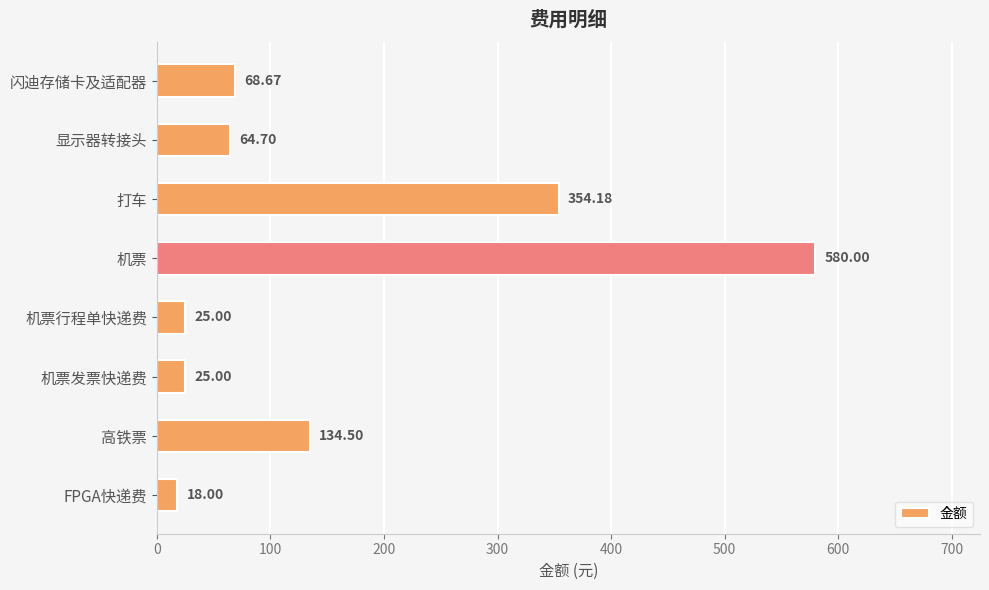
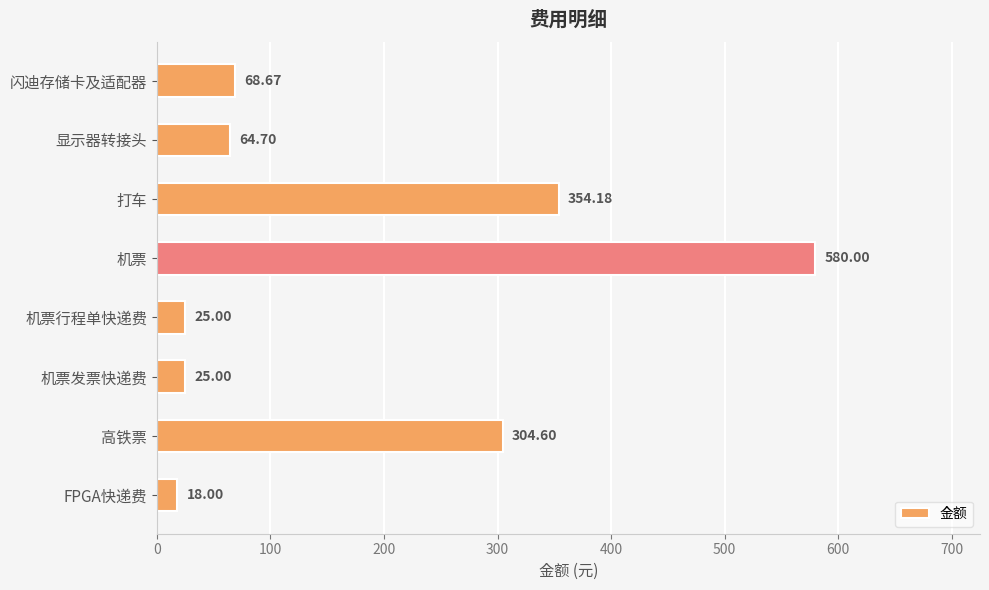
  {
    "闪迪存储卡及适配器": 68.67,
    "显示器转接头": 64.70,
    "打车": 354.18,
    "机票": 580.00,
    "机票行程单快递费": 25.00,
    "机票发票快递费": 25.00,
-   "高铁票": 134.50,
+   "高铁票": 304.60,
    "FPGA快递费": 18.00
  }
